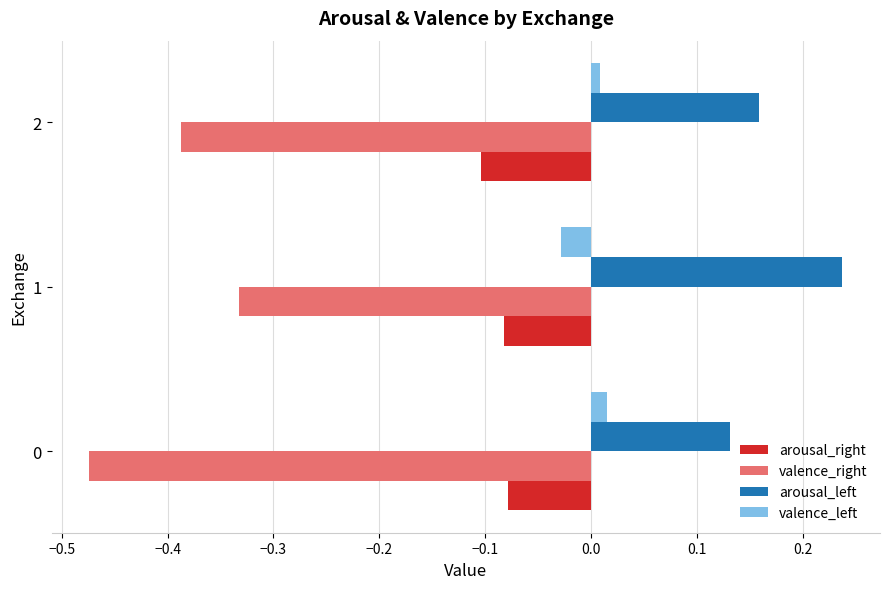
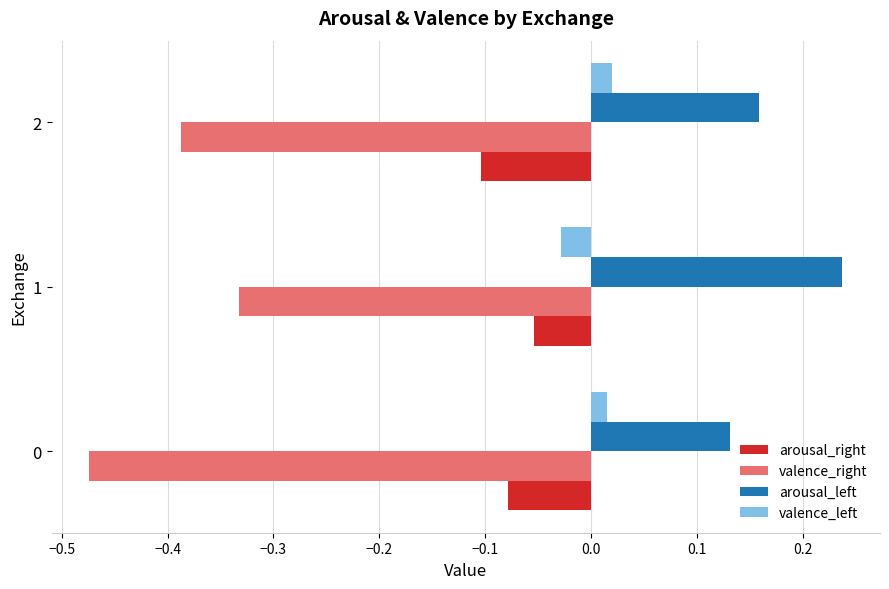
  {
    "arousal_right": {
      "2": -0.104,
-     "1": -0.082,
+     "1": -0.054,
      "0": -0.079
    },
    "valence_right": {
      "2": -0.387,
      "1": -0.333,
      "0": -0.474
    },
    "arousal_left": {
      "2": 0.159,
      "1": 0.237,
      "0": 0.131
    },
    "valence_left": {
-     "2": 0.008,
+     "2": 0.020,
      "1": -0.029,
      "0": 0.015
    }
  }
